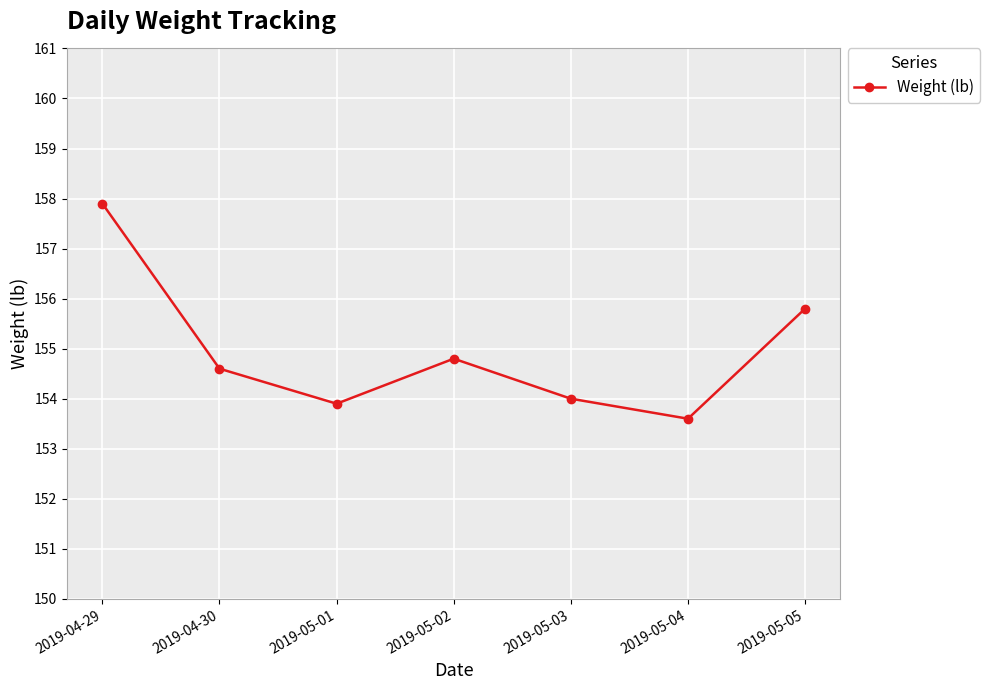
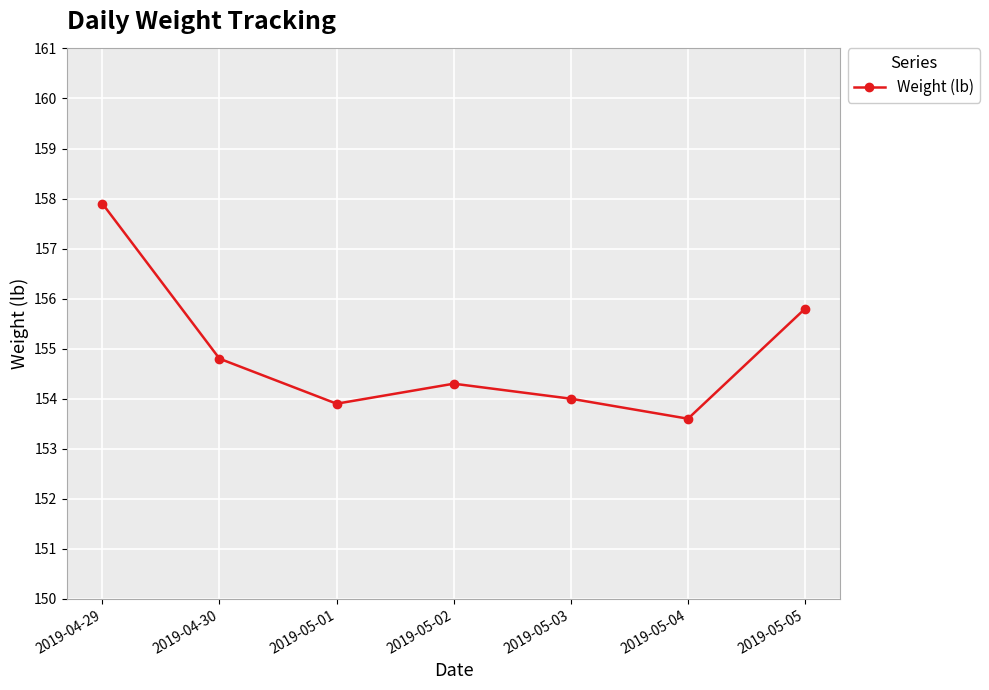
  {
    "2019-04-29": 157.9,
-   "2019-04-30": 154.6,
+   "2019-04-30": 154.8,
    "2019-05-01": 153.9,
-   "2019-05-02": 154.8,
+   "2019-05-02": 154.3,
    "2019-05-03": 154.0,
    "2019-05-04": 153.6,
    "2019-05-05": 155.8
  }
